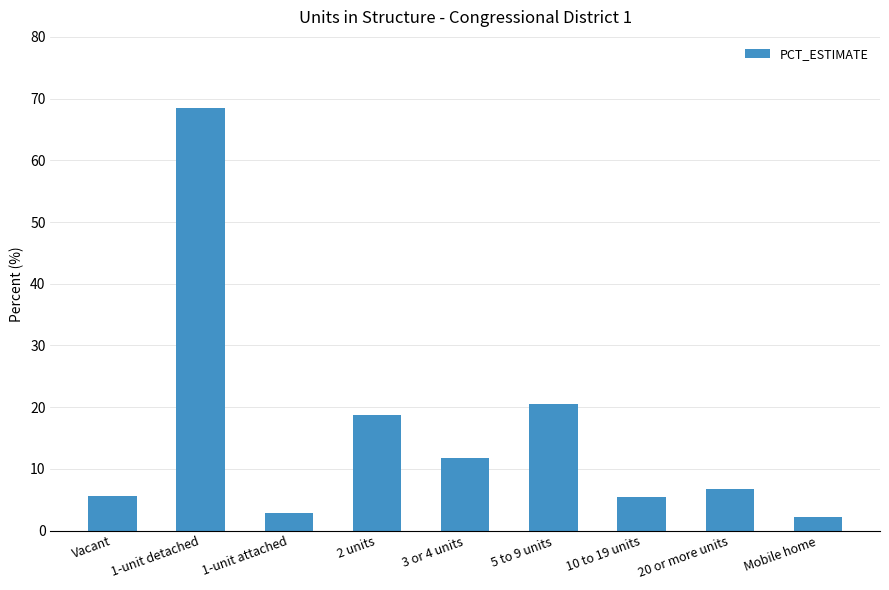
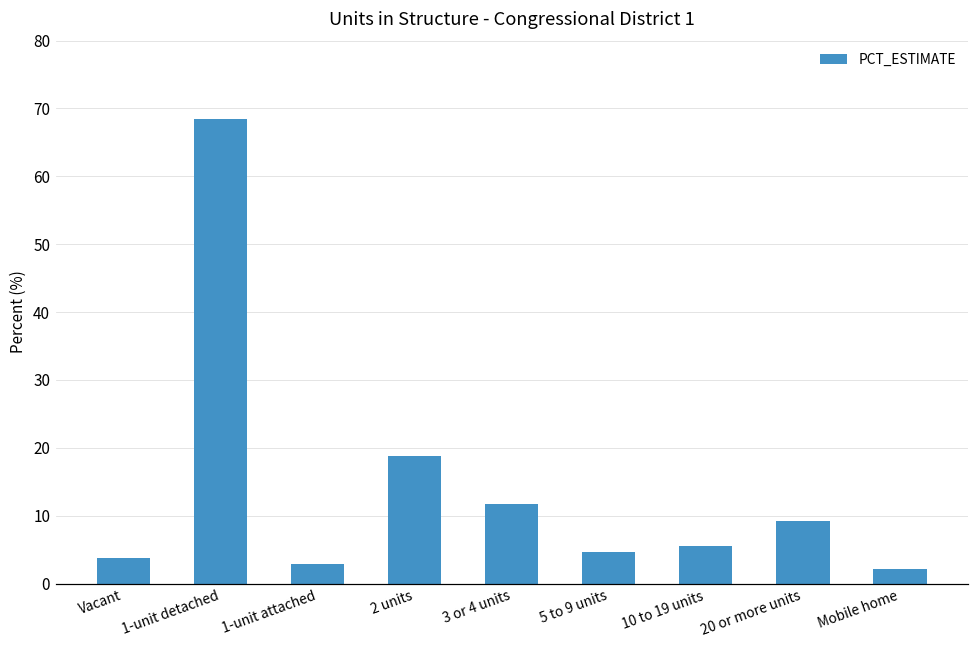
  {
-   "Vacant": 6,
+   "Vacant": 4,
    "1-unit detached": 69,
    "1-unit attached": 3,
    "2 units": 19,
    "3 or 4 units": 12,
-   "5 to 9 units": 21,
+   "5 to 9 units": 5,
    "10 to 19 units": 6,
-   "20 or more units": 7,
+   "20 or more units": 9,
    "Mobile home": 2
  }
